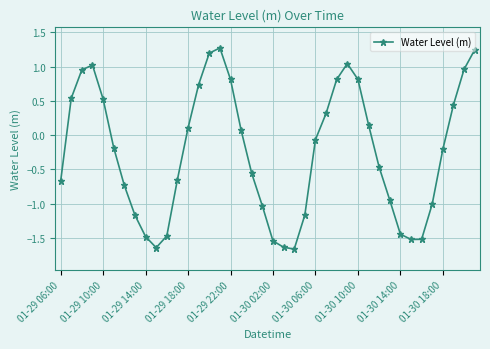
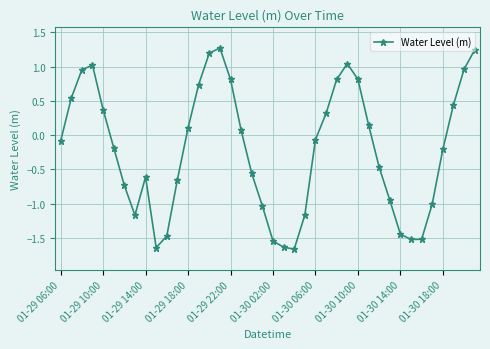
  {
-   "01-29 06:00": -0.7,
-   "01-29 10:00": 0.5,
-   "01-29 14:00": -1.5,
+   "01-29 06:00": -0.1,
+   "01-29 10:00": 0.4,
+   "01-29 14:00": -0.6,
    "01-29 18:00": 0.1,
    "01-29 22:00": 0.8,
    "01-30 02:00": -1.5,
    "01-30 06:00": -0.1,
    "01-30 10:00": 0.8,
    "01-30 14:00": -1.4,
    "01-30 18:00": -0.2
  }
